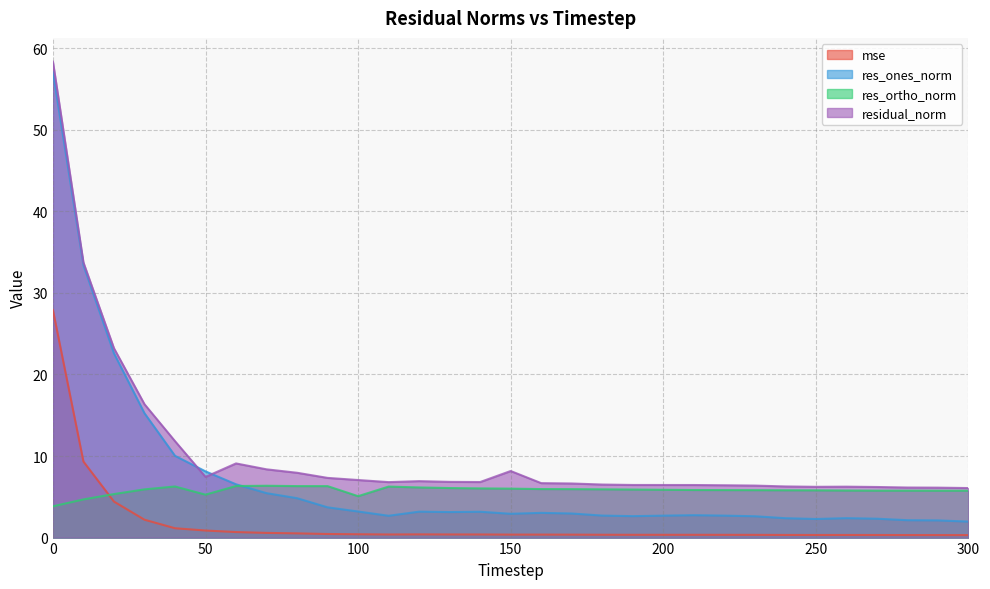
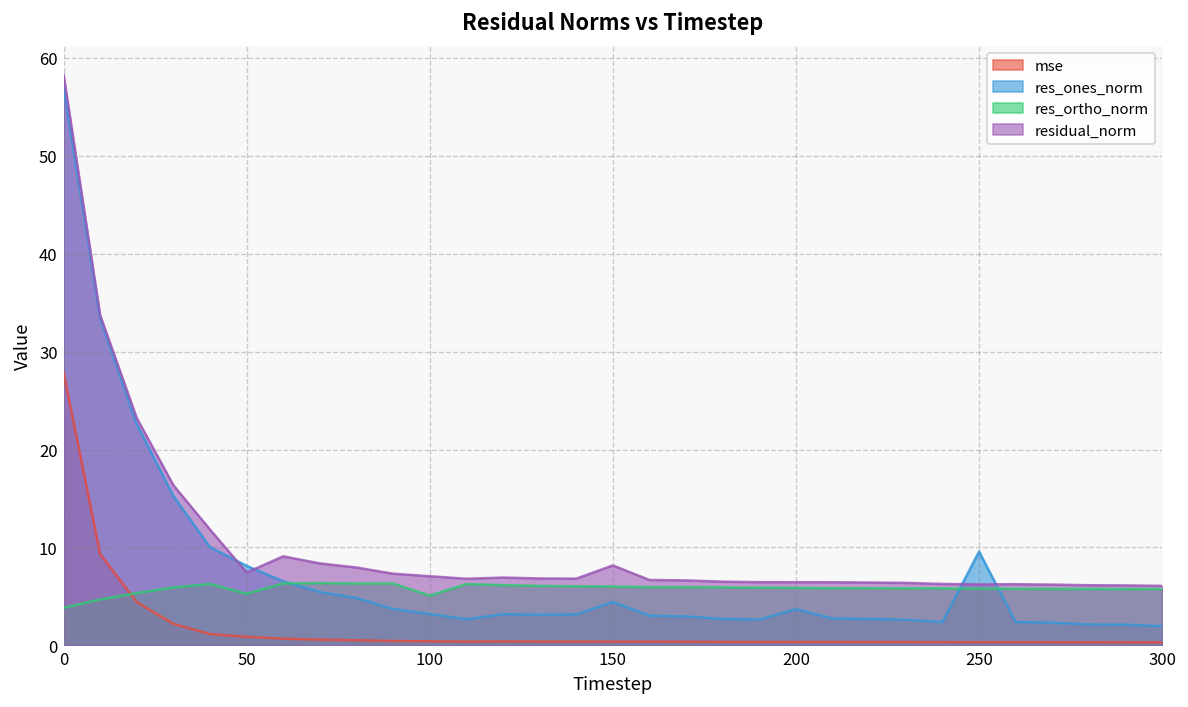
  {
    "mse": {
      "0": 28,
      "50": 1,
      "100": 0,
      "150": 0,
      "200": 0,
      "250": 0,
      "300": 0
    },
    "res_ones_norm": {
      "0": 57,
      "50": 8,
      "100": 3,
-     "150": 3,
-     "200": 3,
-     "250": 2,
+     "150": 4,
+     "200": 4,
+     "250": 10,
      "300": 2
    },
    "res_ortho_norm": {
      "0": 4,
      "50": 5,
      "100": 5,
      "150": 6,
      "200": 6,
      "250": 6,
      "300": 6
    },
    "residual_norm": {
      "0": 58,
      "50": 7,
      "100": 7,
      "150": 8,
      "200": 6,
      "250": 6,
      "300": 6
    }
  }
